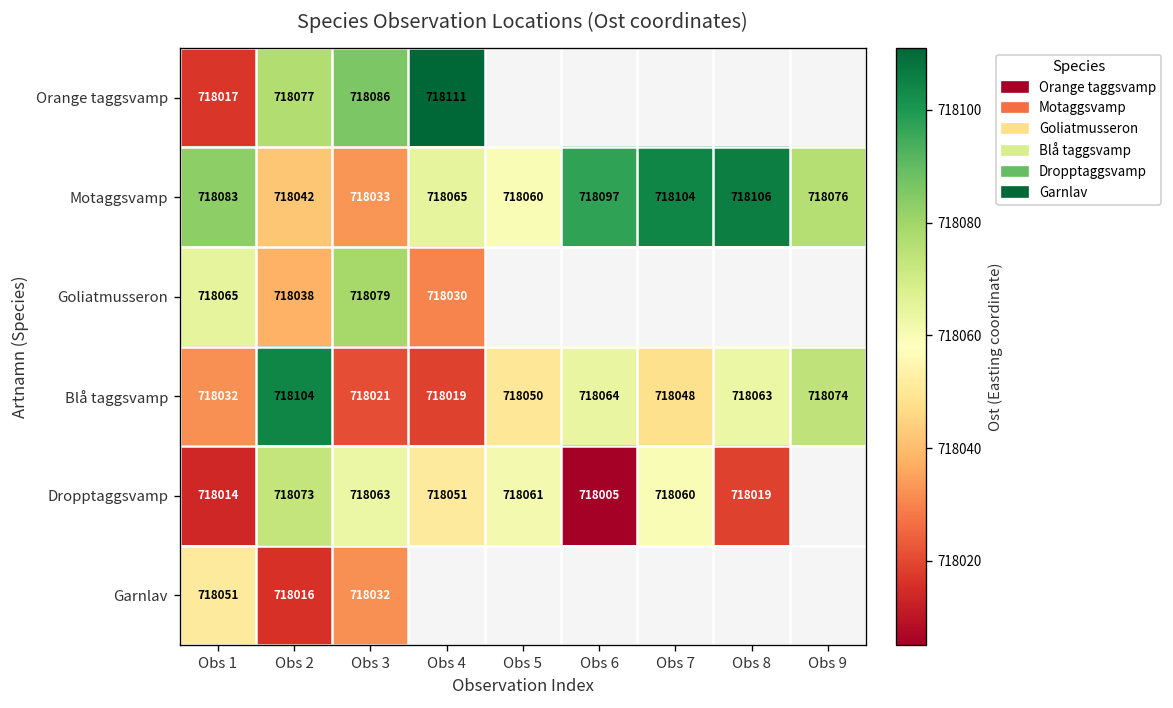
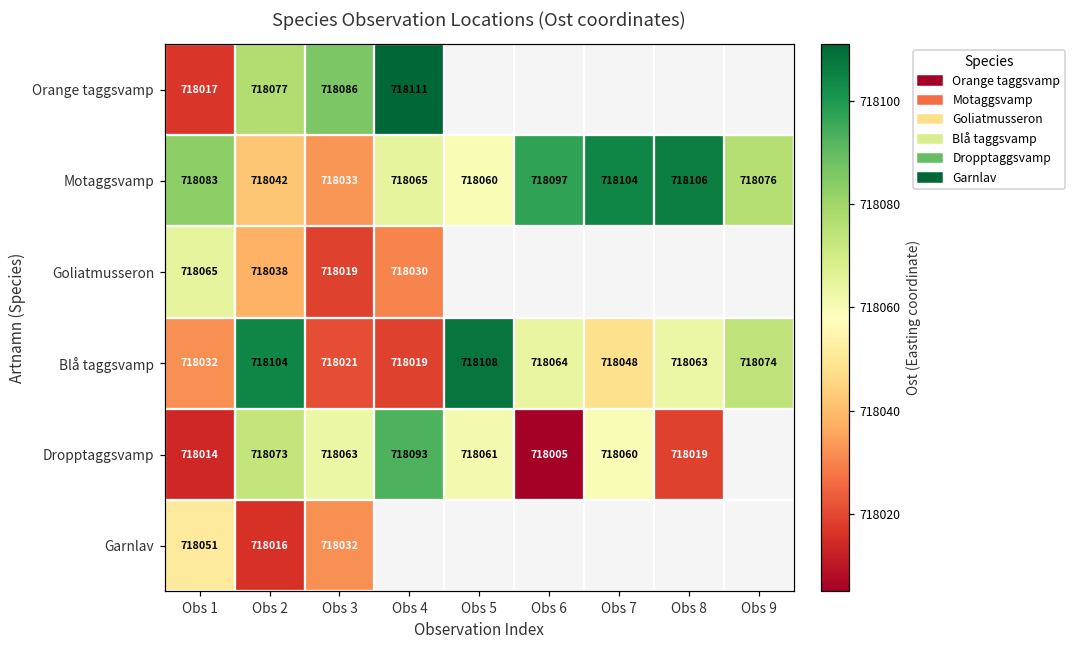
  {
    "Orange taggsvamp": {
      "Obs 1": 718017,
      "Obs 2": 718077,
      "Obs 3": 718086,
      "Obs 4": 718111
    },
    "Motaggsvamp": {
      "Obs 1": 718083,
      "Obs 2": 718042,
      "Obs 3": 718033,
      "Obs 4": 718065,
      "Obs 5": 718060,
      "Obs 6": 718097,
      "Obs 7": 718104,
      "Obs 8": 718106,
      "Obs 9": 718076
    },
    "Goliatmusseron": {
      "Obs 1": 718065,
      "Obs 2": 718038,
-     "Obs 3": 718079,
+     "Obs 3": 718019,
      "Obs 4": 718030
    },
    "Blå taggsvamp": {
      "Obs 1": 718032,
      "Obs 2": 718104,
      "Obs 3": 718021,
      "Obs 4": 718019,
-     "Obs 5": 718050,
+     "Obs 5": 718108,
      "Obs 6": 718064,
      "Obs 7": 718048,
      "Obs 8": 718063,
      "Obs 9": 718074
    },
    "Dropptaggsvamp": {
      "Obs 1": 718014,
      "Obs 2": 718073,
      "Obs 3": 718063,
-     "Obs 4": 718051,
+     "Obs 4": 718093,
      "Obs 5": 718061,
      "Obs 6": 718005,
      "Obs 7": 718060,
      "Obs 8": 718019
    },
    "Garnlav": {
      "Obs 1": 718051,
      "Obs 2": 718016,
      "Obs 3": 718032
    }
  }
